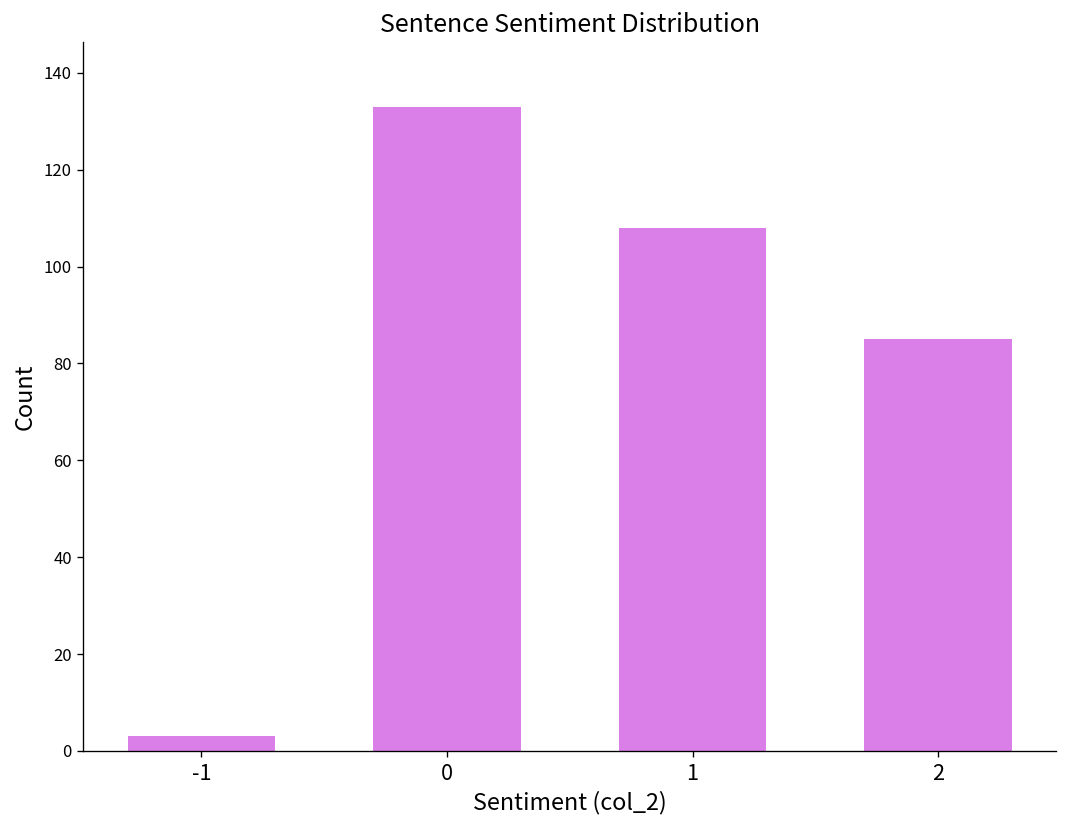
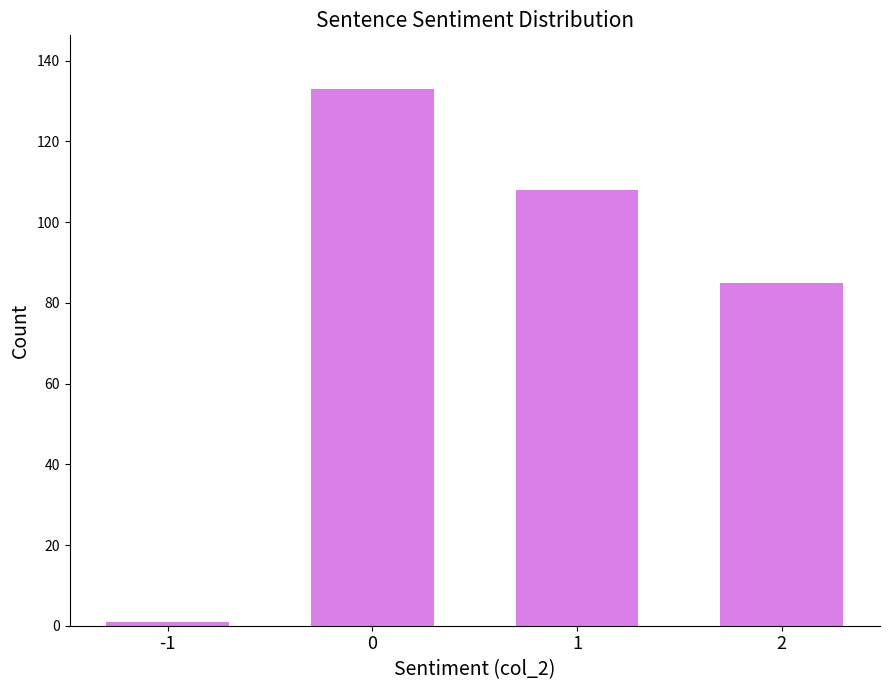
  {
-   "-1": 3,
+   "-1": 1,
    "0": 133,
    "1": 108,
    "2": 85
  }
